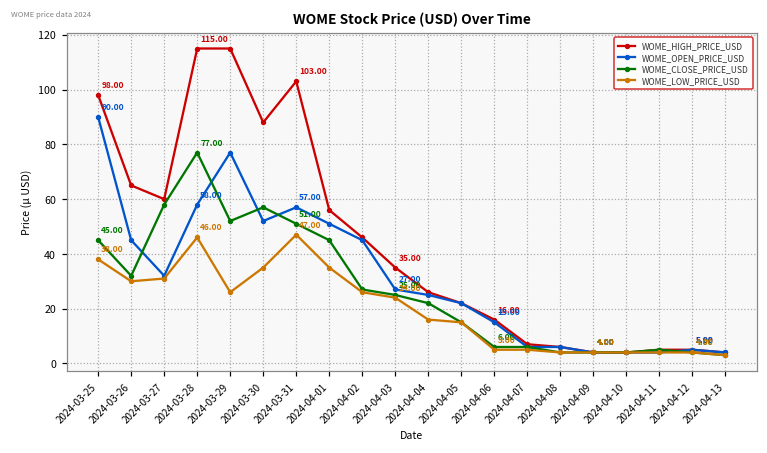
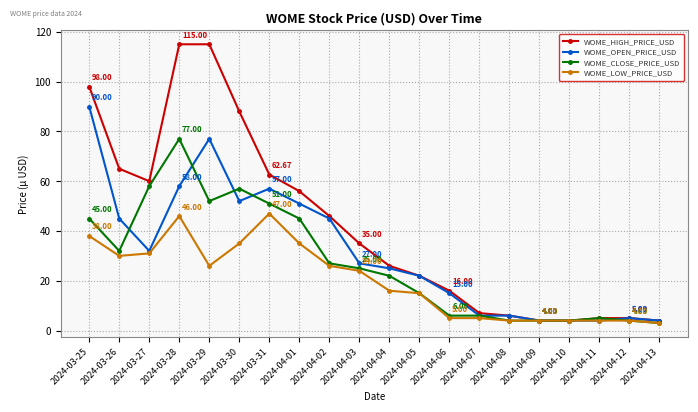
  {
    "WOME_HIGH_PRICE_USD": {
      "2024-03-25": 98.00,
      "2024-03-28": 115.00,
      "2024-03-29": 115.00,
-     "2024-03-31": 103.00,
+     "2024-03-31": 62.67,
      "2024-04-03": 35.00
    },
    "WOME_OPEN_PRICE_USD": {
      "2024-03-25": 90.00,
      "2024-03-28": 58.00,
      "2024-03-31": 57.00
    },
    "WOME_CLOSE_PRICE_USD": {
      "2024-03-25": 45.00,
      "2024-03-28": 77.00,
      "2024-03-31": 51.00
    },
    "WOME_LOW_PRICE_USD": {
      "2024-03-25": 38.00,
      "2024-03-28": 46.00,
      "2024-03-31": 47.00
    }
  }
